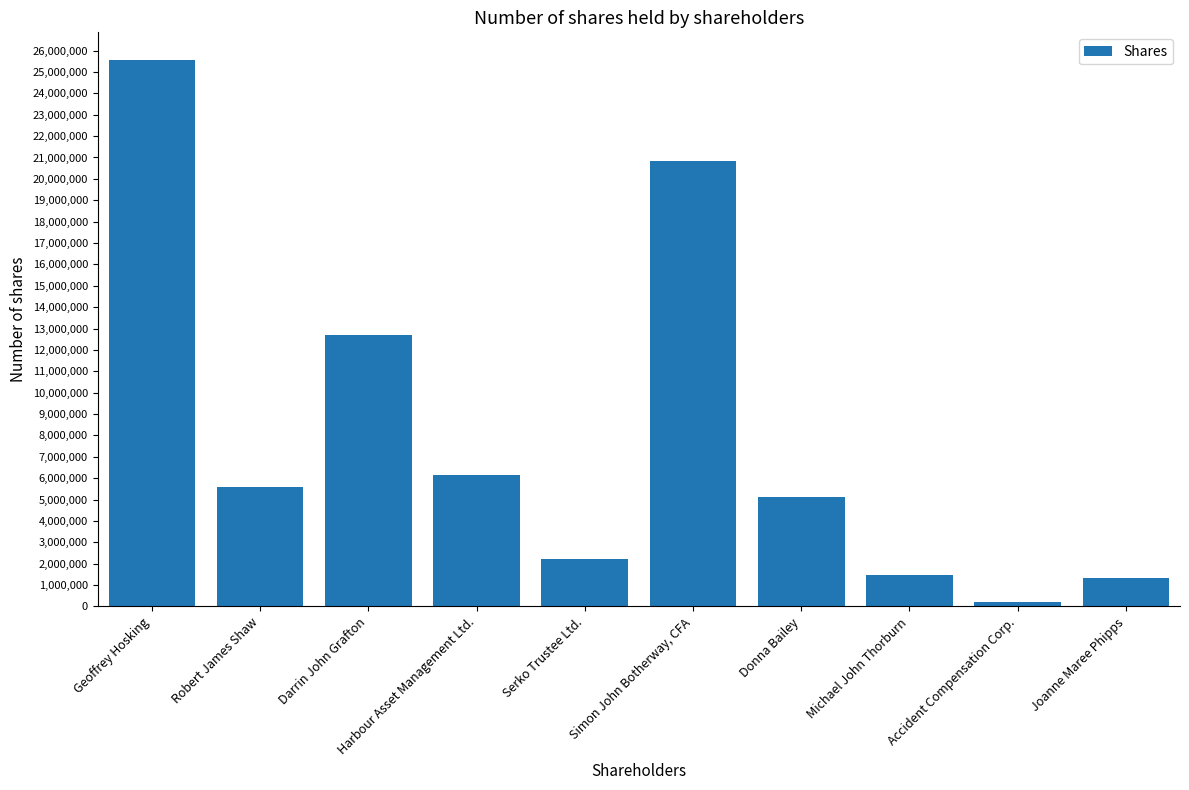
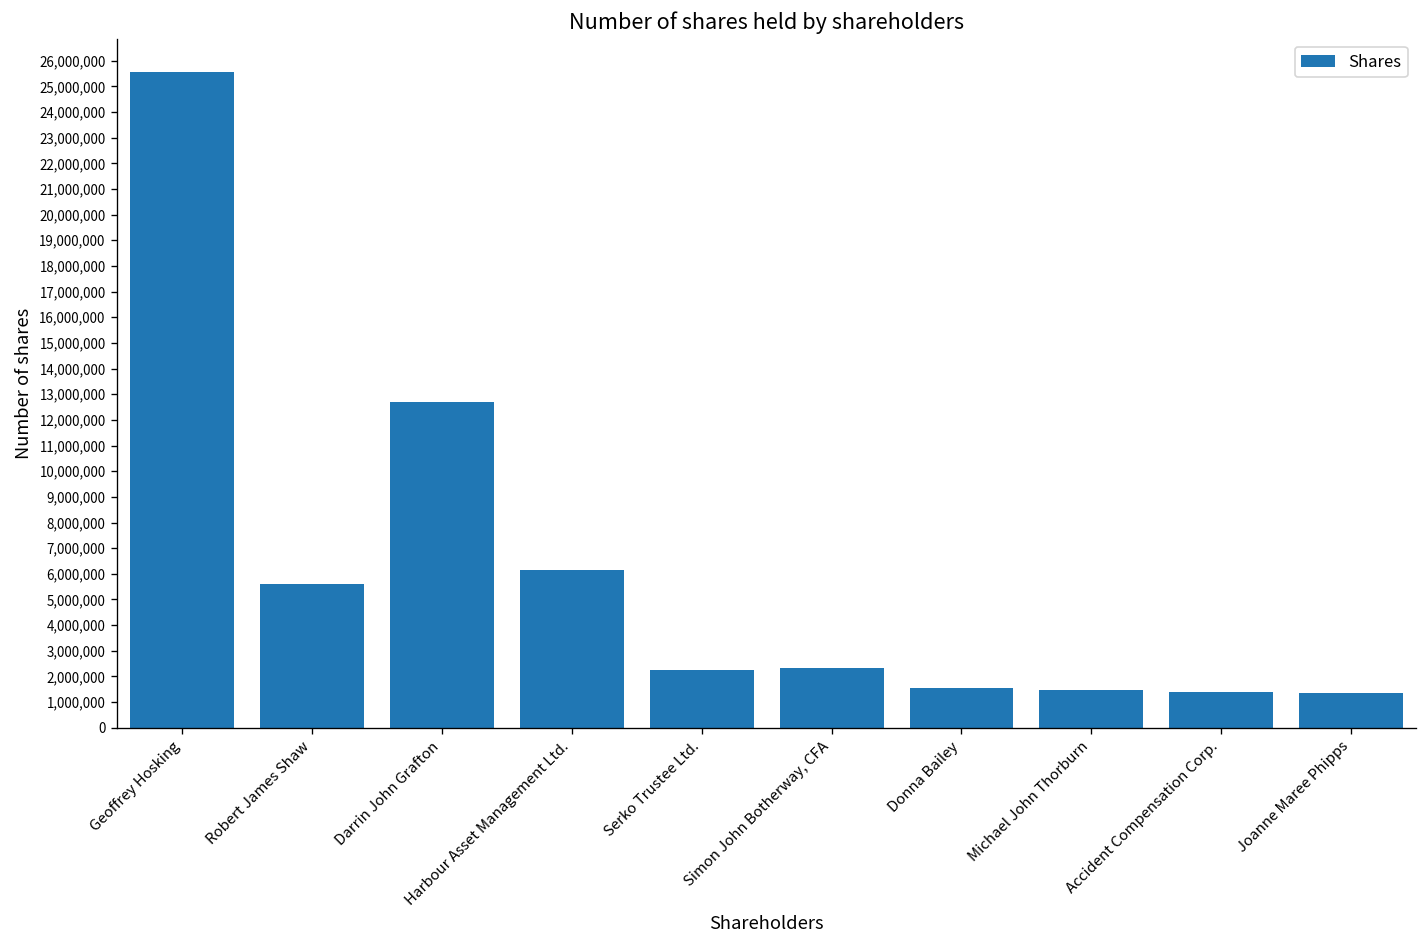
  {
    "Geoffrey Hosking": "25,600,000",
    "Robert James Shaw": "5,600,000",
    "Darrin John Grafton": "12,700,000",
    "Harbour Asset Management Ltd.": "6,200,000",
    "Serko Trustee Ltd.": "2,200,000",
-   "Simon John Botherway, CFA": "20,800,000",
-   "Donna Bailey": "5,100,000",
+   "Simon John Botherway, CFA": "2,300,000",
+   "Donna Bailey": "1,500,000",
    "Michael John Thorburn": "1,500,000",
-   "Accident Compensation Corp.": "200,000",
+   "Accident Compensation Corp.": "1,400,000",
    "Joanne Maree Phipps": "1,300,000"
  }
